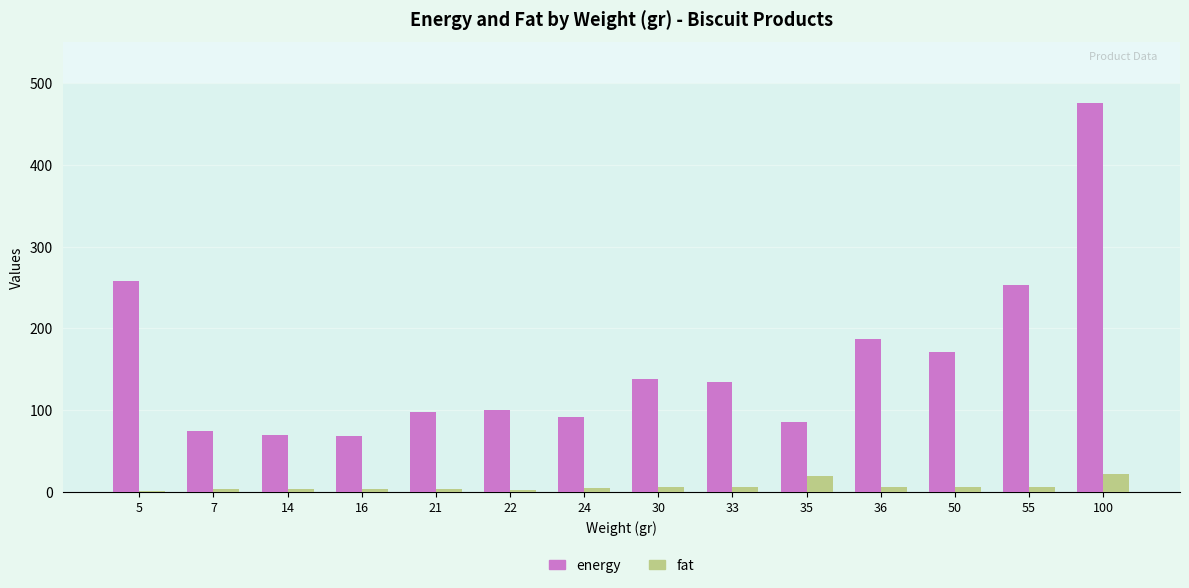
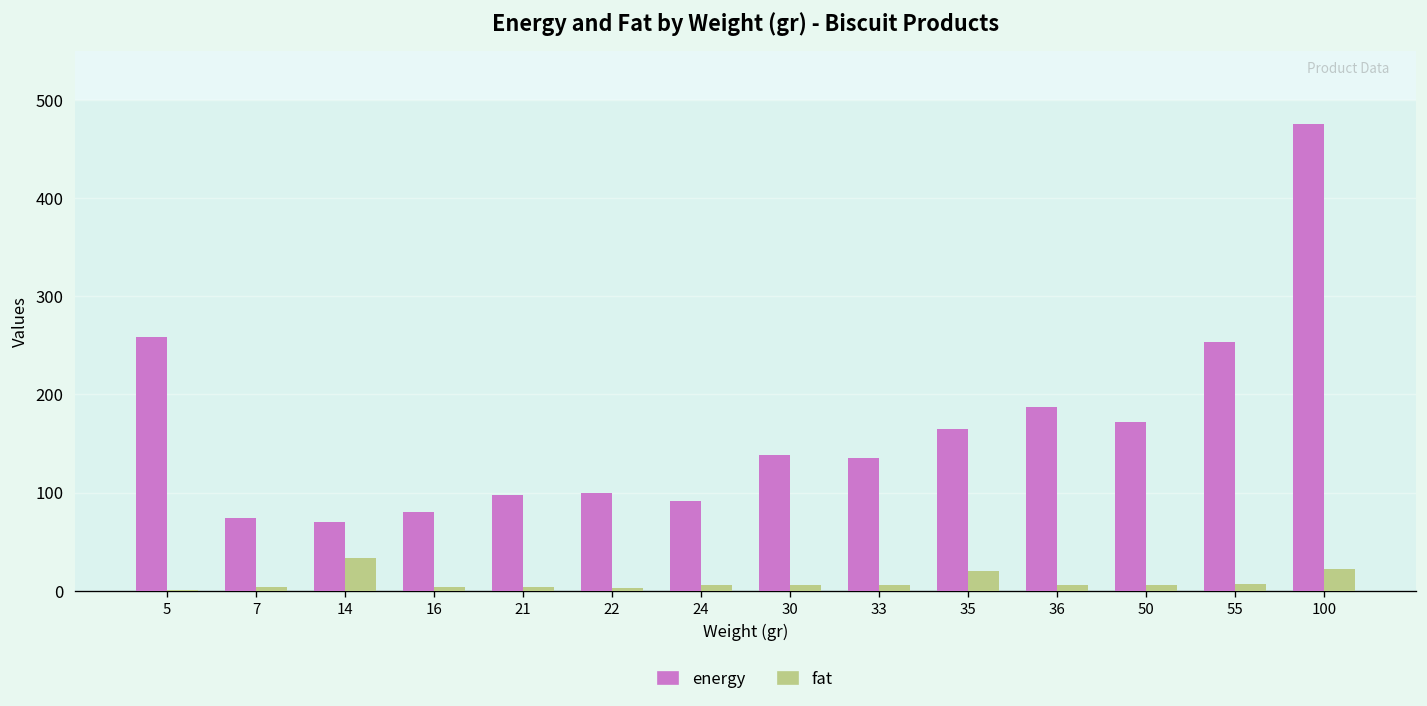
  {
    "energy": {
      "5": 260,
      "7": 70,
      "14": 70,
-     "16": 70,
+     "16": 80,
      "21": 100,
      "22": 100,
      "24": 90,
      "30": 140,
      "33": 140,
-     "35": 90,
+     "35": 170,
      "36": 190,
      "50": 170,
      "55": 250,
      "100": 480
    },
    "fat": {
      "7": 0,
-     "14": 0,
+     "14": 30,
      "16": 0,
      "21": 0,
      "24": 10,
      "30": 10,
      "33": 10,
      "35": 20,
      "36": 10,
      "50": 10,
      "55": 10,
      "100": 20
    }
  }
